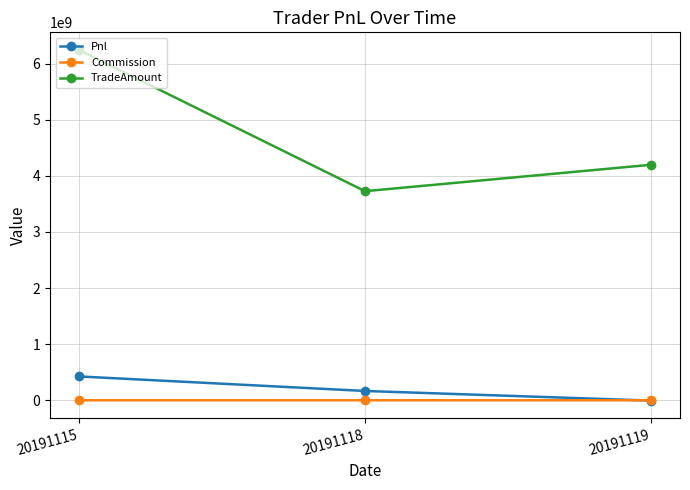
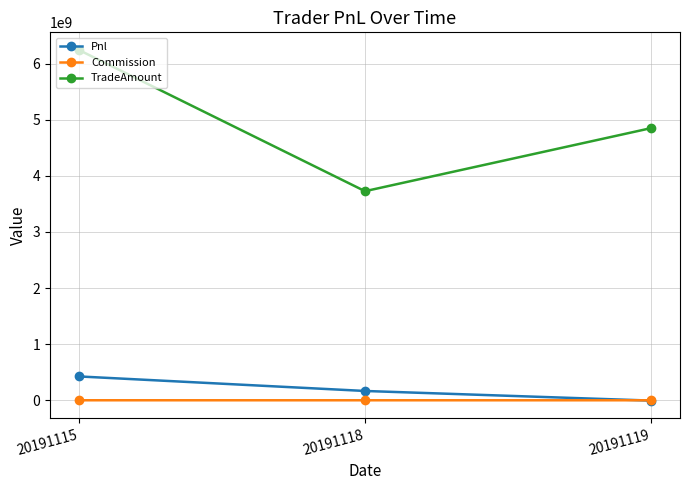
  {
    "Pnl": {
      "20191115": 400000000,
      "20191118": 200000000
    },
    "Commission": {
      "20191115": 0,
      "20191118": 0
    },
    "TradeAmount": {
      "20191118": 3700000000,
-     "20191119": 4200000000
+     "20191119": 4900000000
    }
  }
